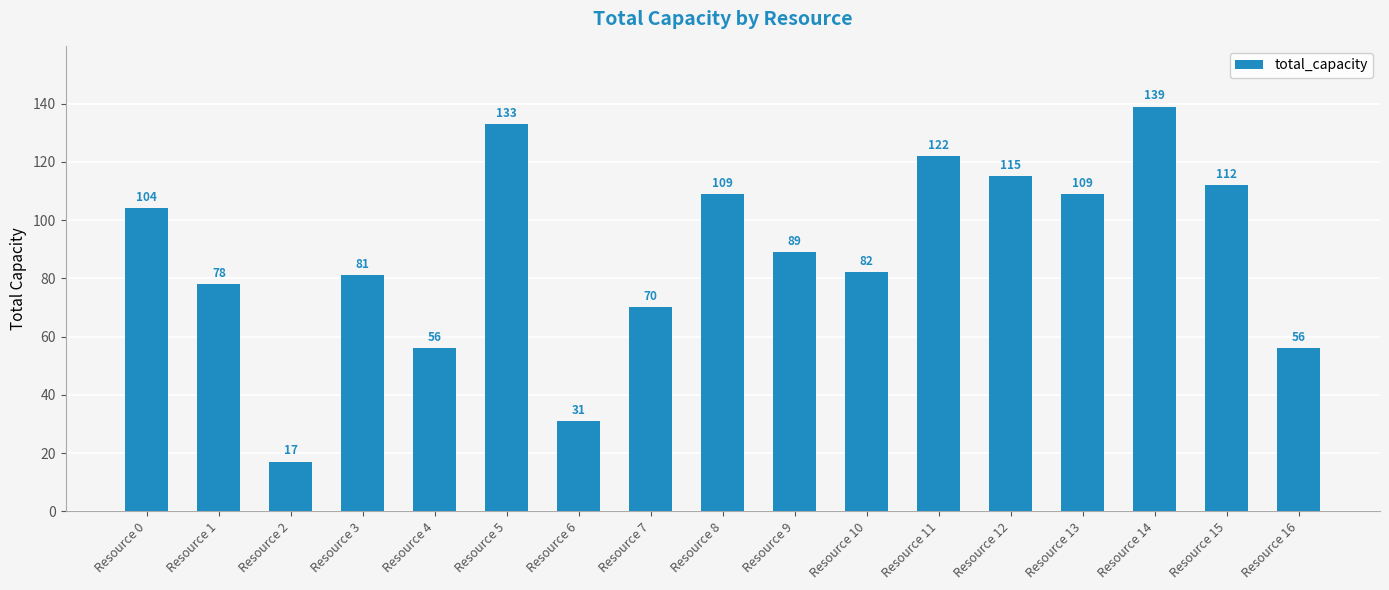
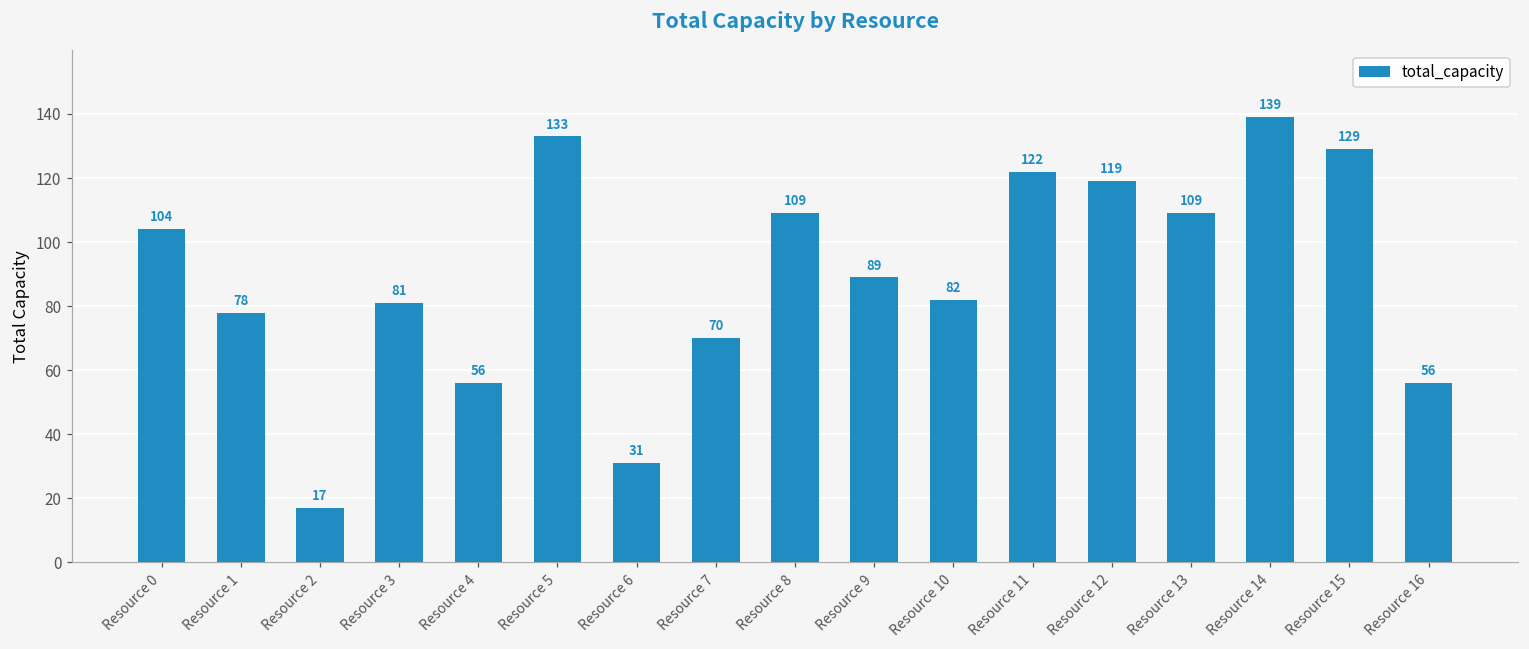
  {
    "Resource 0": 104,
    "Resource 1": 78,
    "Resource 2": 17,
    "Resource 3": 81,
    "Resource 4": 56,
    "Resource 5": 133,
    "Resource 6": 31,
    "Resource 7": 70,
    "Resource 8": 109,
    "Resource 9": 89,
    "Resource 10": 82,
    "Resource 11": 122,
-   "Resource 12": 115,
+   "Resource 12": 119,
    "Resource 13": 109,
    "Resource 14": 139,
-   "Resource 15": 112,
+   "Resource 15": 129,
    "Resource 16": 56
  }
